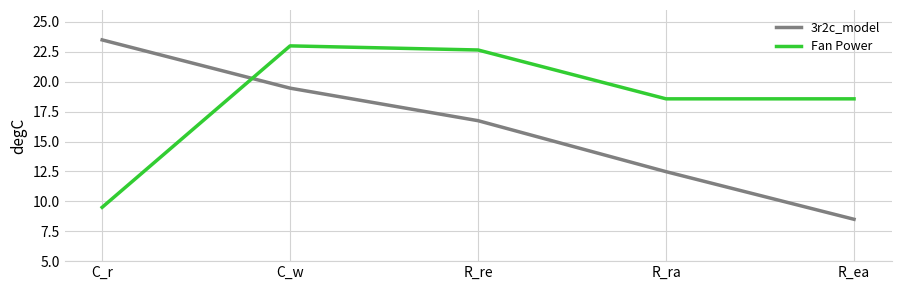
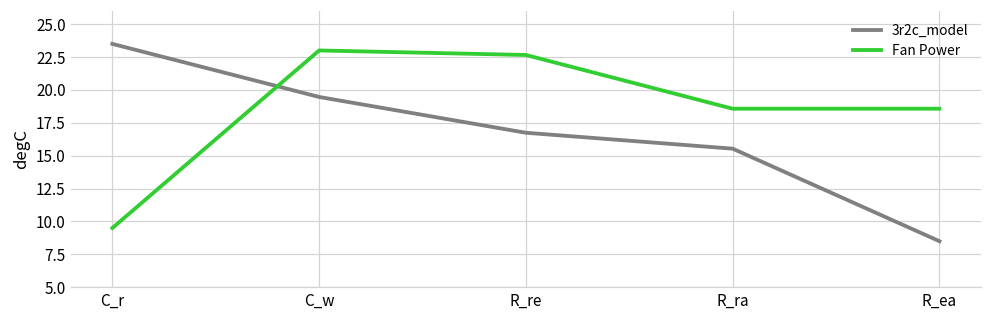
  {
    "3r2c_model": {
      "C_r": 23.5,
      "C_w": 19.5,
      "R_re": 16.7,
-     "R_ra": 12.5,
+     "R_ra": 15.5,
      "R_ea": 8.5
    },
    "Fan Power": {
      "C_r": 9.5,
      "C_w": 23.0,
      "R_re": 22.7,
      "R_ra": 18.6,
      "R_ea": 18.6
    }
  }
